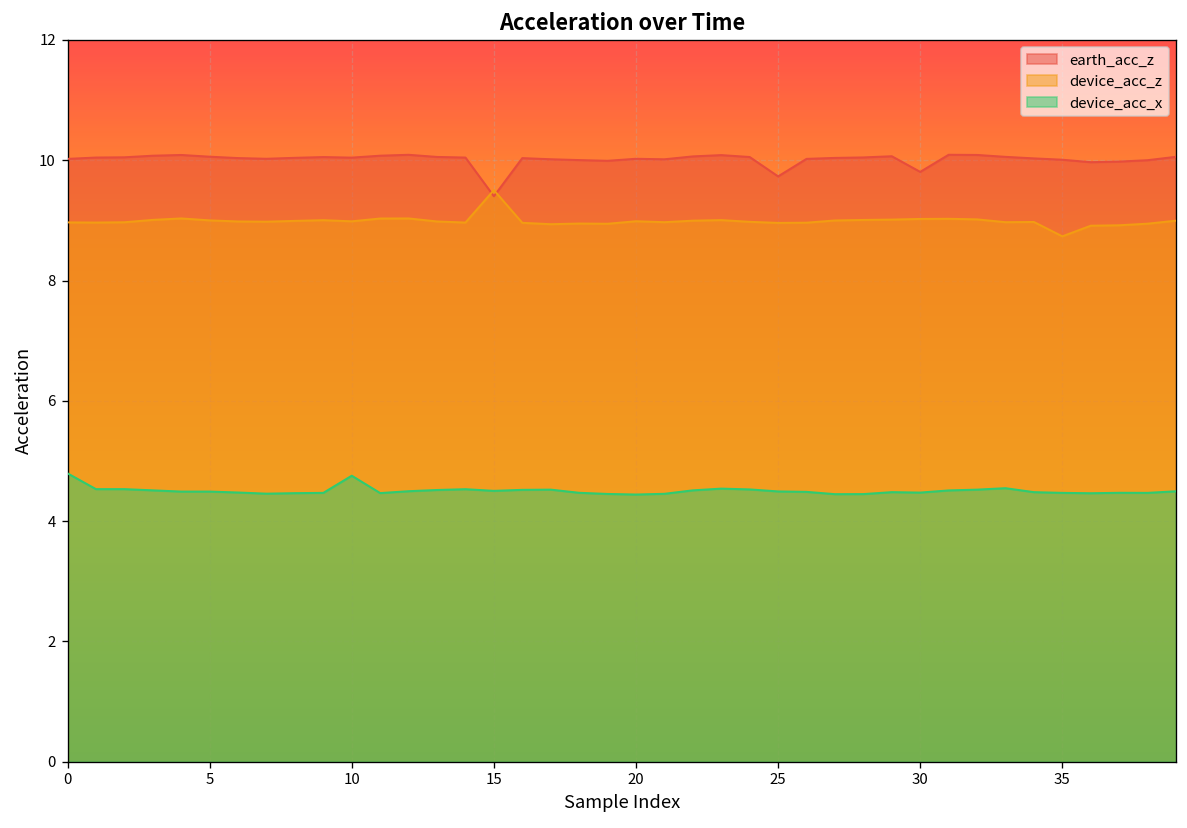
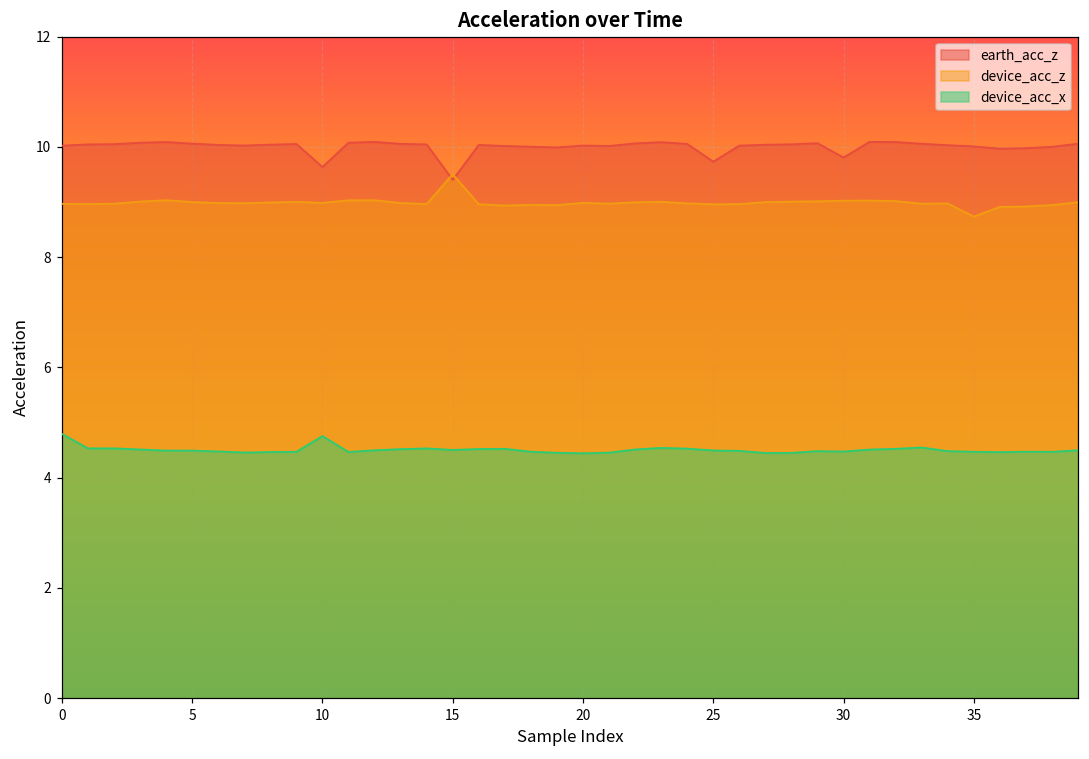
  {
    "earth_acc_z": {
      "0": 10.0,
      "5": 10.1,
-     "10": 10.0,
+     "10": 9.6,
      "15": 9.4,
      "20": 10.0,
      "25": 9.7,
      "30": 9.8,
      "35": 10.0
    },
    "device_acc_z": {
      "0": 9.0,
      "5": 9.0,
      "10": 9.0,
      "15": 9.5,
      "20": 9.0,
      "25": 9.0,
      "30": 9.0,
      "35": 8.7
    },
    "device_acc_x": {
      "0": 4.8,
      "5": 4.5,
      "10": 4.8,
      "15": 4.5,
      "20": 4.4,
      "25": 4.5,
      "30": 4.5,
      "35": 4.5
    }
  }
